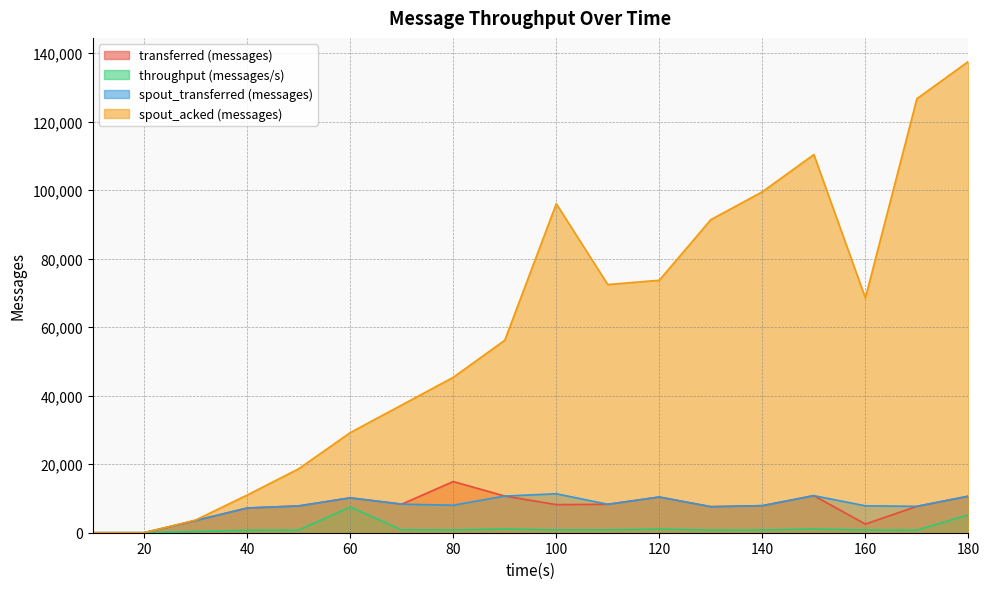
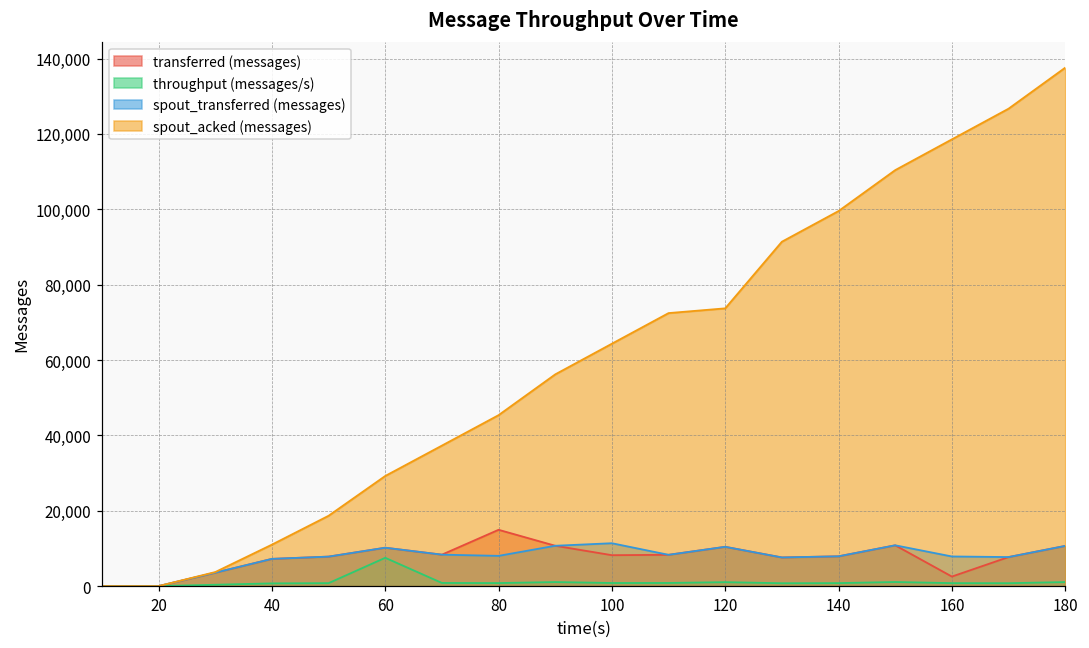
  {
    "transferred (messages)": {
      "80": "15,000",
      "100": "8,000",
      "160": "3,000"
    },
    "throughput (messages/s)": {
      "40": "1,000",
      "60": "8,000",
      "80": "1,000",
      "100": "1,000",
      "120": "1,000",
      "140": "1,000",
      "160": "1,000",
-     "180": "5,000"
+     "180": "1,000"
    },
    "spout_transferred (messages)": {
      "80": "8,000",
      "100": "11,000",
      "160": "8,000"
    },
    "spout_acked (messages)": {
      "40": "11,000",
      "60": "29,000",
      "80": "45,000",
-     "100": "96,000",
+     "100": "64,000",
      "120": "74,000",
      "140": "100,000",
-     "160": "69,000",
+     "160": "119,000",
      "180": "138,000"
    }
  }
